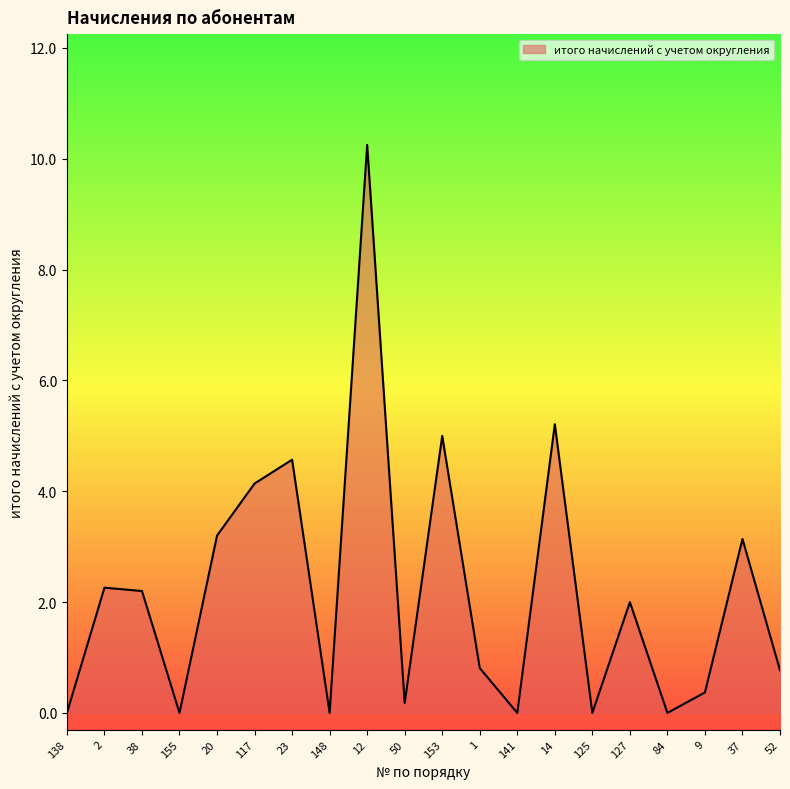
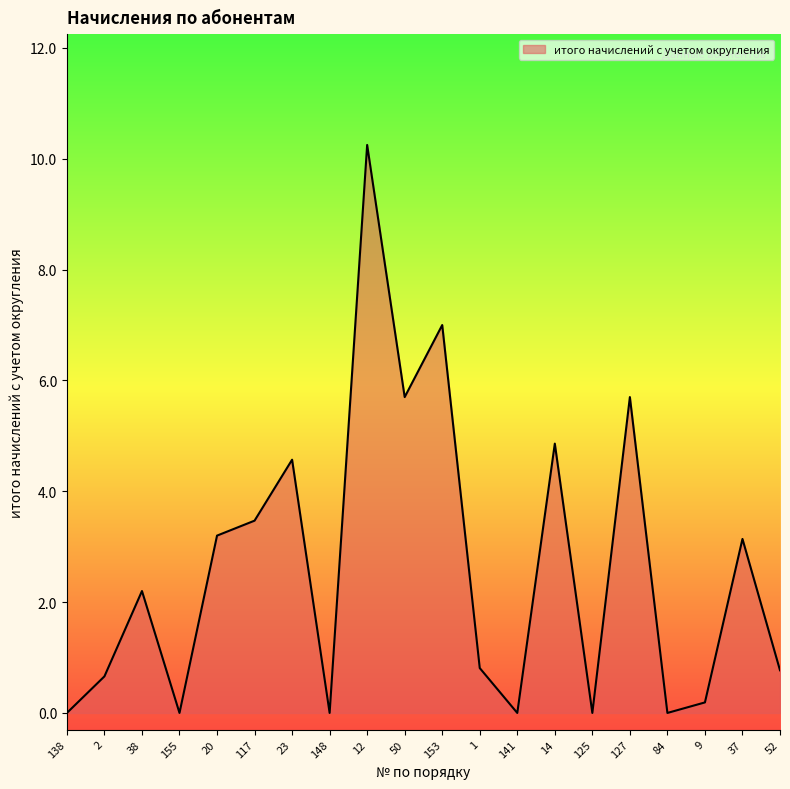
  {
    "138": 0.0,
-   "2": 2.3,
+   "2": 0.7,
    "38": 2.2,
    "155": 0.0,
    "20": 3.2,
-   "117": 4.1,
+   "117": 3.5,
    "23": 4.6,
    "148": 0.0,
    "12": 10.3,
-   "50": 0.2,
-   "153": 5,
+   "50": 5.7,
+   "153": 7,
    "1": 0.8,
    "141": 0.0,
-   "14": 5.2,
+   "14": 4.9,
    "125": 0.0,
-   "127": 2.0,
+   "127": 5.7,
    "84": 0.0,
-   "9": 0.4,
+   "9": 0.2,
    "37": 3.1,
    "52": 0.8
  }
